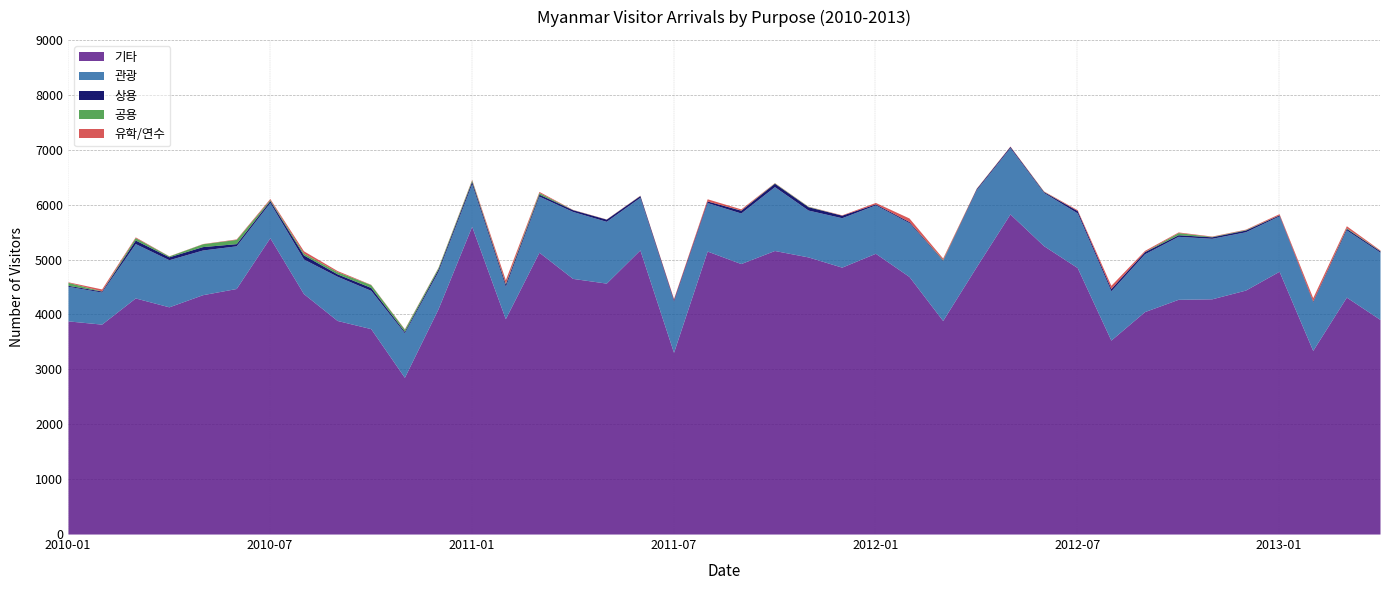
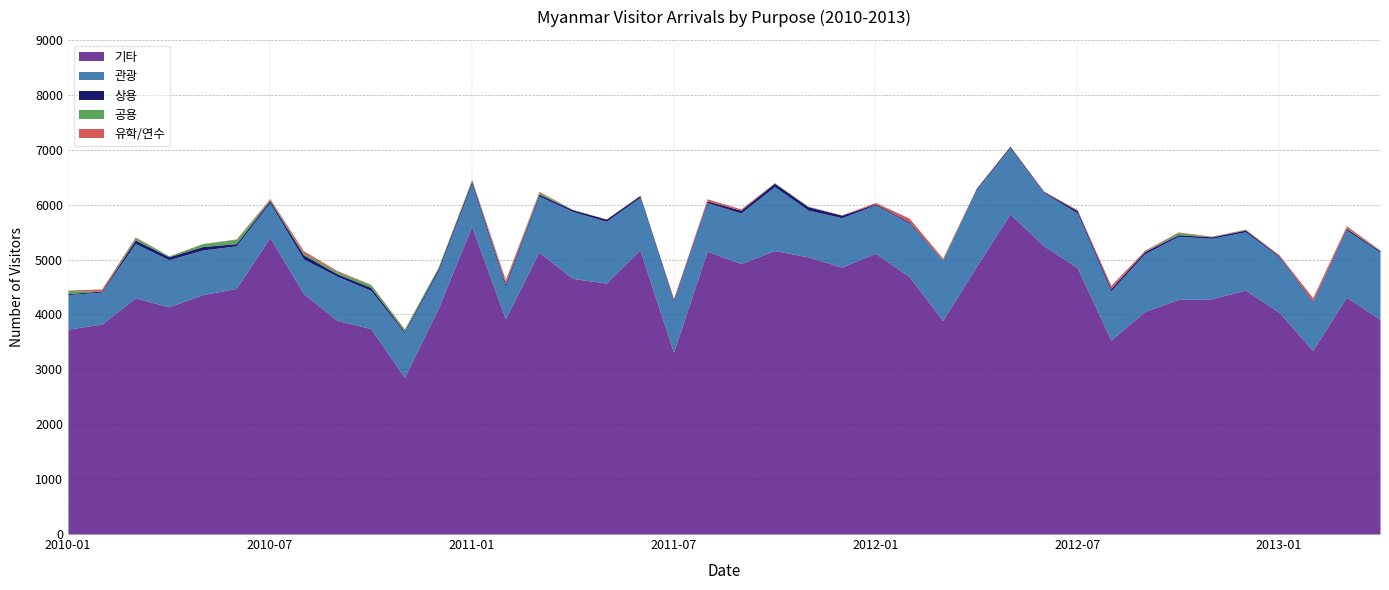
  {
    "기타": {
-     "2010-01": 3900,
+     "2010-01": 3700,
      "2010-07": 5400,
      "2011-01": 5600,
      "2011-07": 3300,
      "2012-01": 5100,
      "2012-07": 4900,
-     "2013-01": 4800
+     "2013-01": 4000
    }
  }
